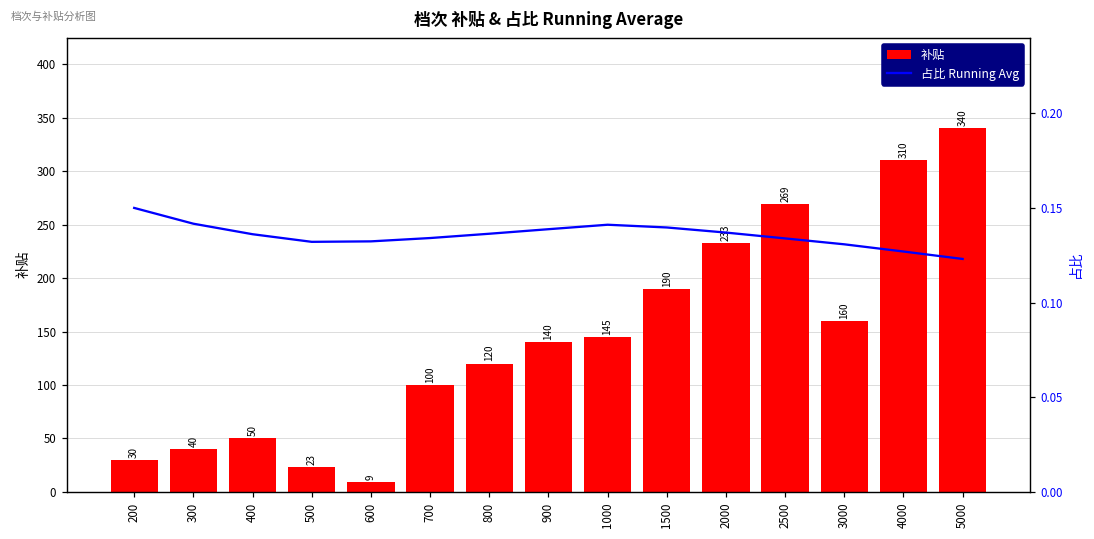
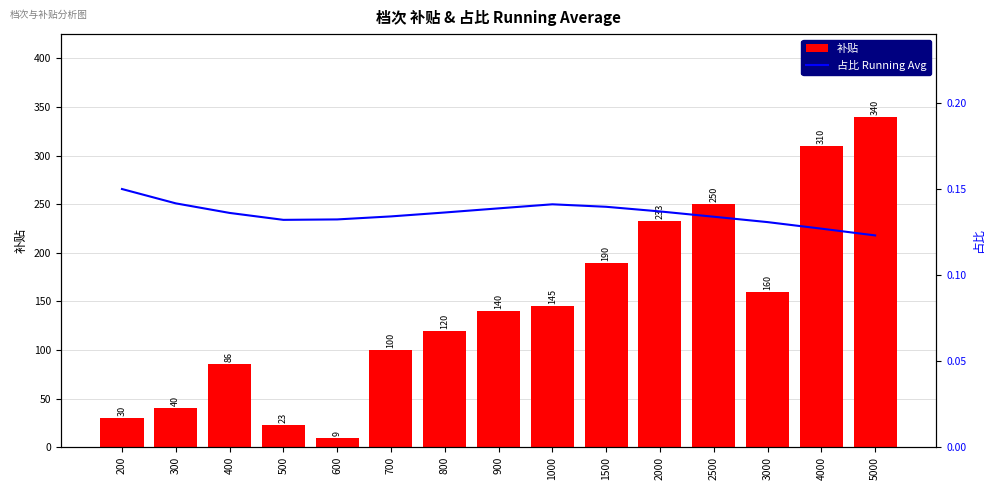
  {
    "补贴": {
      "200": 30,
      "300": 40,
-     "400": 50,
+     "400": 86,
      "500": 23,
      "600": 9,
      "700": 100,
      "800": 120,
      "900": 140,
      "1000": 145,
      "1500": 190,
-     "2500": 269,
+     "2500": 250,
      "3000": 160,
      "4000": 310,
      "5000": 340
    }
  }
